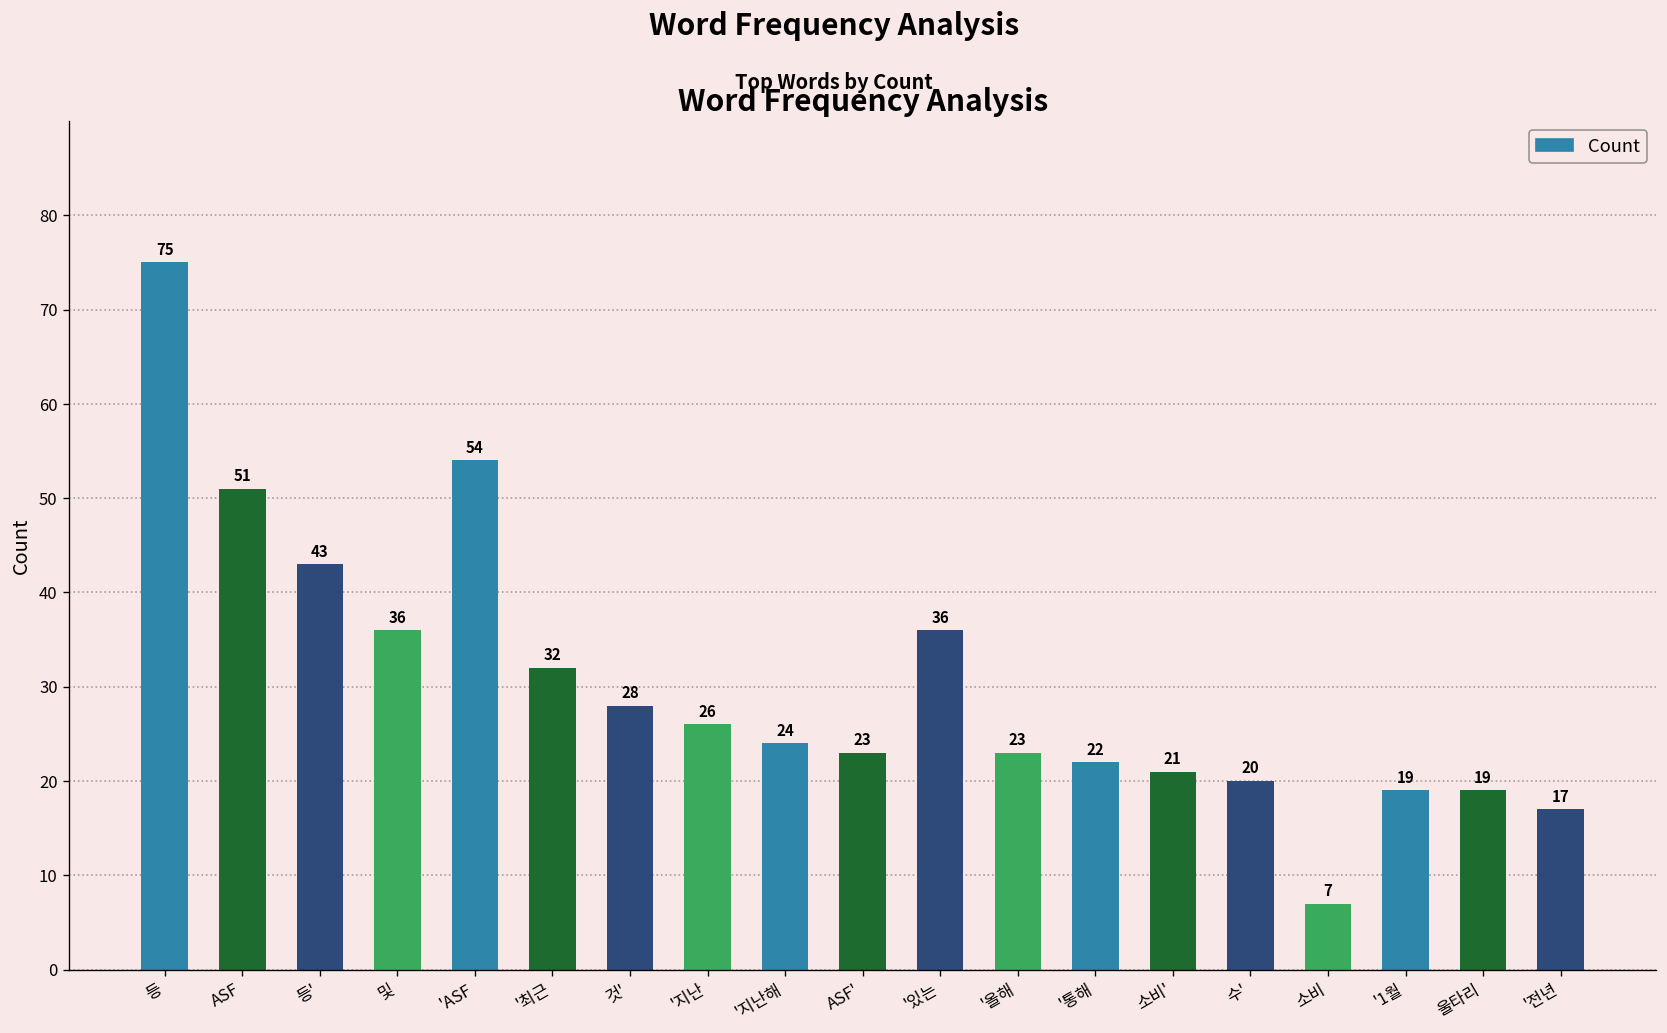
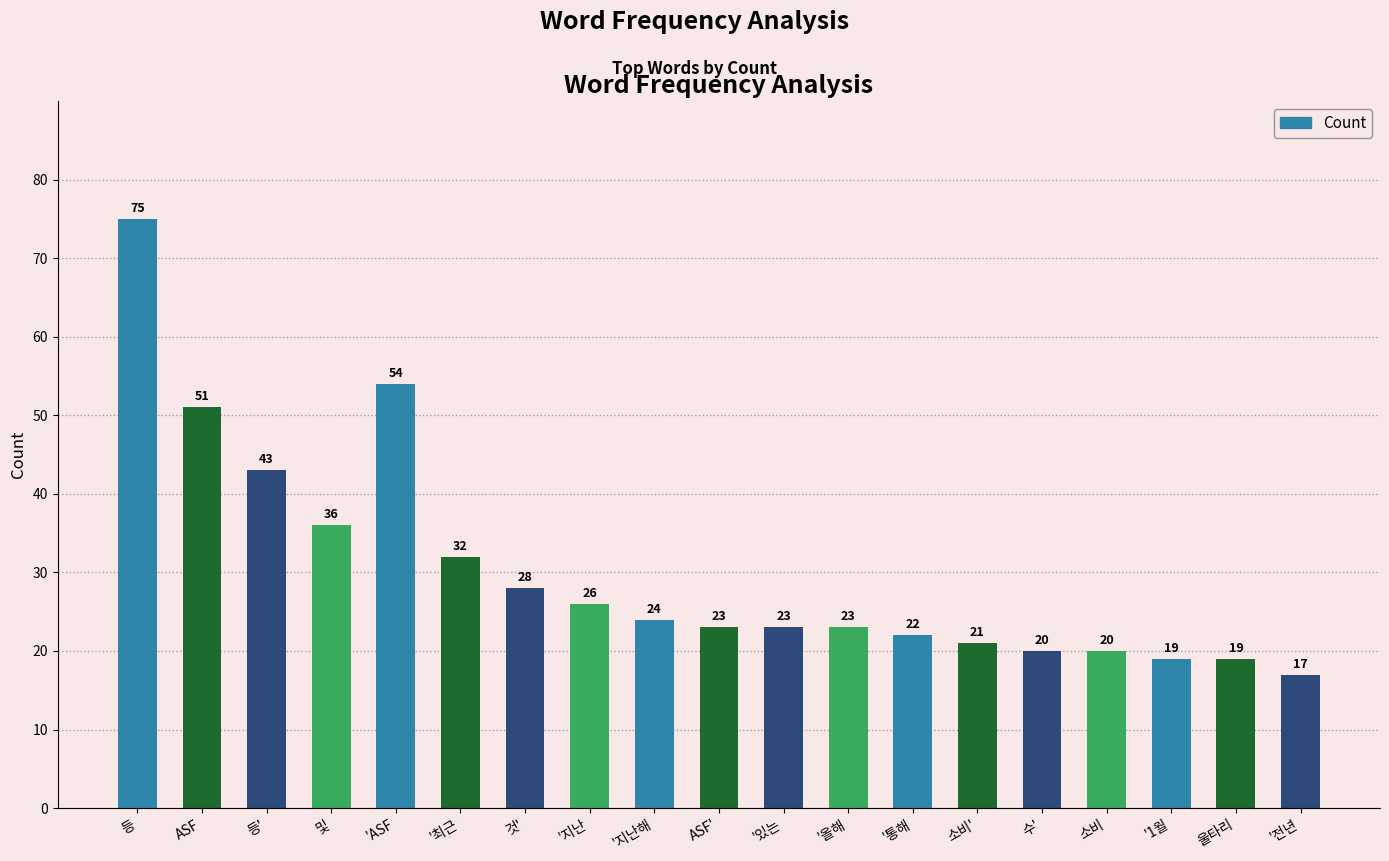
  {
    "등": 75,
    "ASF": 51,
    "등'": 43,
    "및": 36,
    "'ASF": 54,
    "'최근": 32,
    "것'": 28,
    "'지난": 26,
    "'지난해": 24,
    "ASF'": 23,
-   "'있는": 36,
+   "'있는": 23,
    "'올해": 23,
    "'통해": 22,
    "소비'": 21,
    "수'": 20,
-   "소비": 7,
+   "소비": 20,
    "'1월": 19,
    "울타리": 19,
    "'전년": 17
  }
